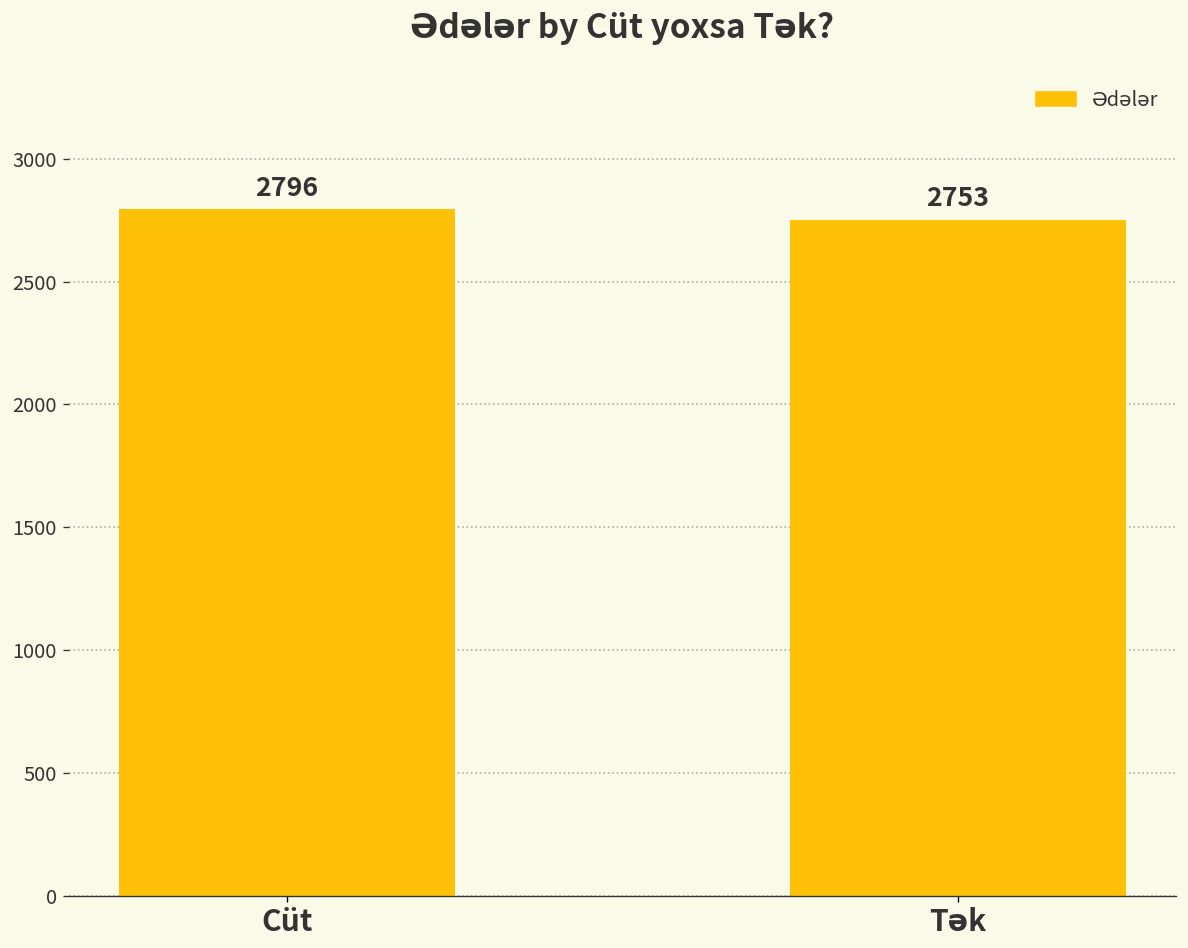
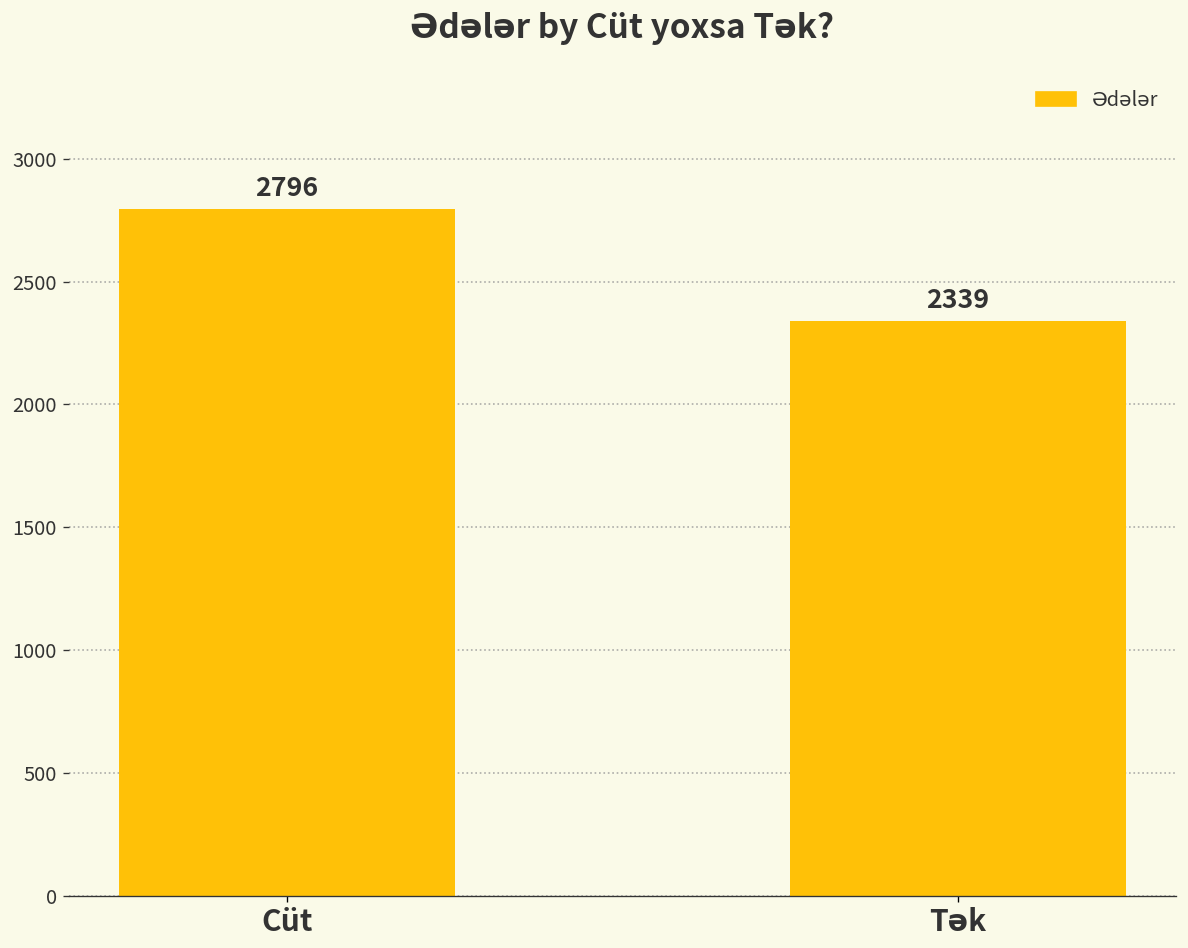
  {
    "Cüt": 2796,
-   "Tək": 2753
+   "Tək": 2339
  }
